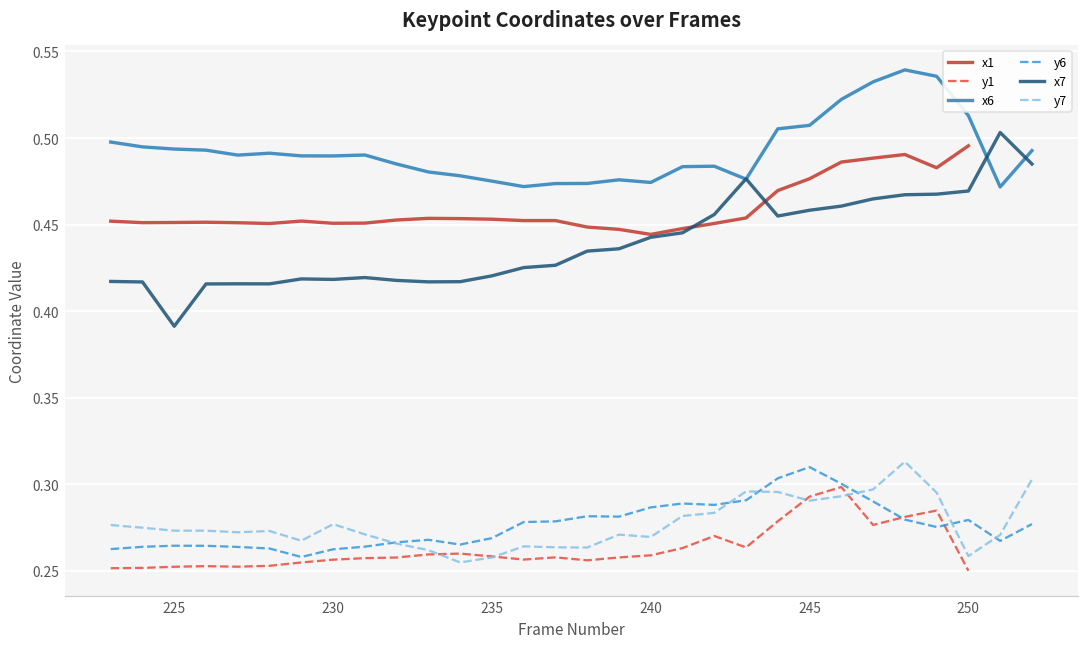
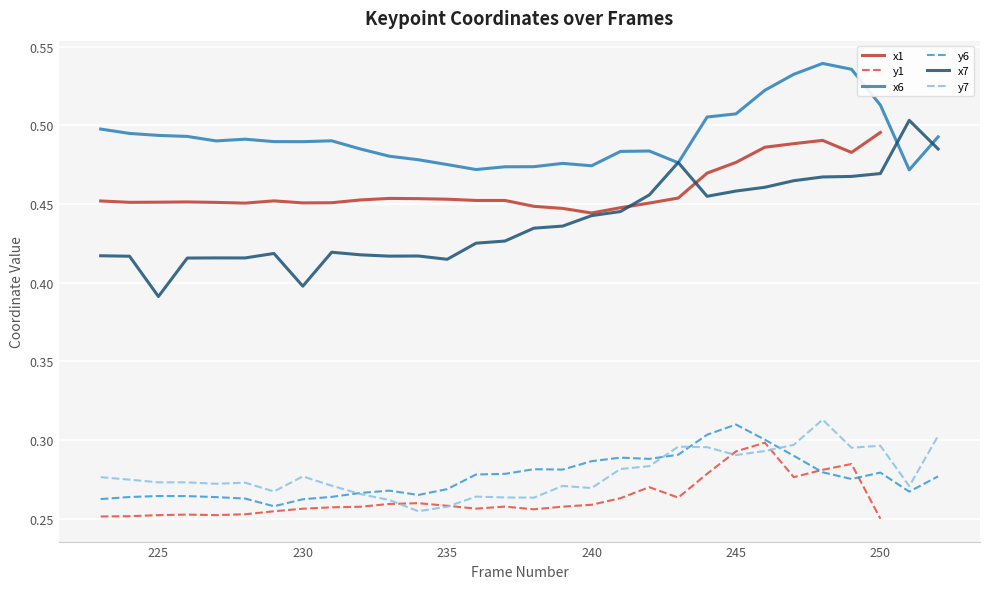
  {
    "x7": {
      "225": 0.391,
-     "230": 0.418,
-     "235": 0.420,
+     "230": 0.398,
+     "235": 0.415,
      "240": 0.443,
      "245": 0.458,
      "250": 0.469
    },
    "y7": {
      "225": 0.273,
      "230": 0.277,
      "240": 0.269,
      "245": 0.290,
-     "250": 0.258
+     "250": 0.296
    }
  }
